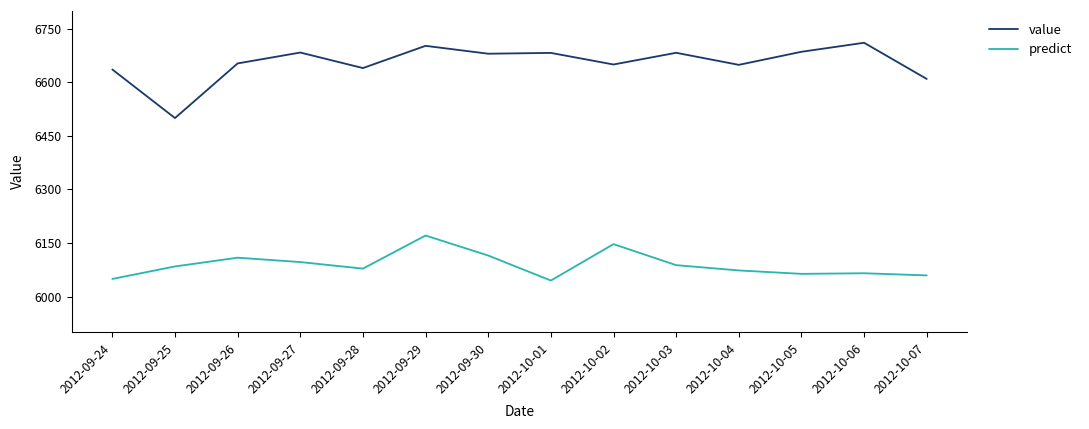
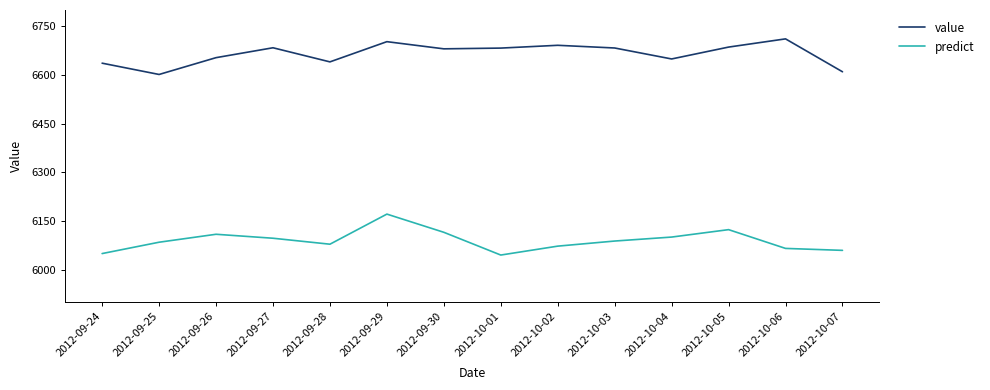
  {
    "value": {
      "2012-09-24": 6640,
-     "2012-09-25": 6500,
+     "2012-09-25": 6600,
      "2012-09-26": 6650,
      "2012-09-27": 6680,
      "2012-09-28": 6640,
      "2012-09-29": 6700,
      "2012-09-30": 6680,
      "2012-10-01": 6680,
-     "2012-10-02": 6650,
+     "2012-10-02": 6690,
      "2012-10-03": 6680,
      "2012-10-04": 6650,
      "2012-10-05": 6690,
      "2012-10-06": 6710,
      "2012-10-07": 6610
    },
    "predict": {
      "2012-09-24": 6050,
      "2012-09-25": 6080,
      "2012-09-26": 6110,
      "2012-09-27": 6100,
      "2012-09-28": 6080,
      "2012-09-29": 6170,
      "2012-09-30": 6110,
      "2012-10-01": 6040,
-     "2012-10-02": 6150,
+     "2012-10-02": 6070,
      "2012-10-03": 6090,
-     "2012-10-04": 6070,
-     "2012-10-05": 6060,
+     "2012-10-04": 6100,
+     "2012-10-05": 6120,
      "2012-10-06": 6070,
      "2012-10-07": 6060
    }
  }
